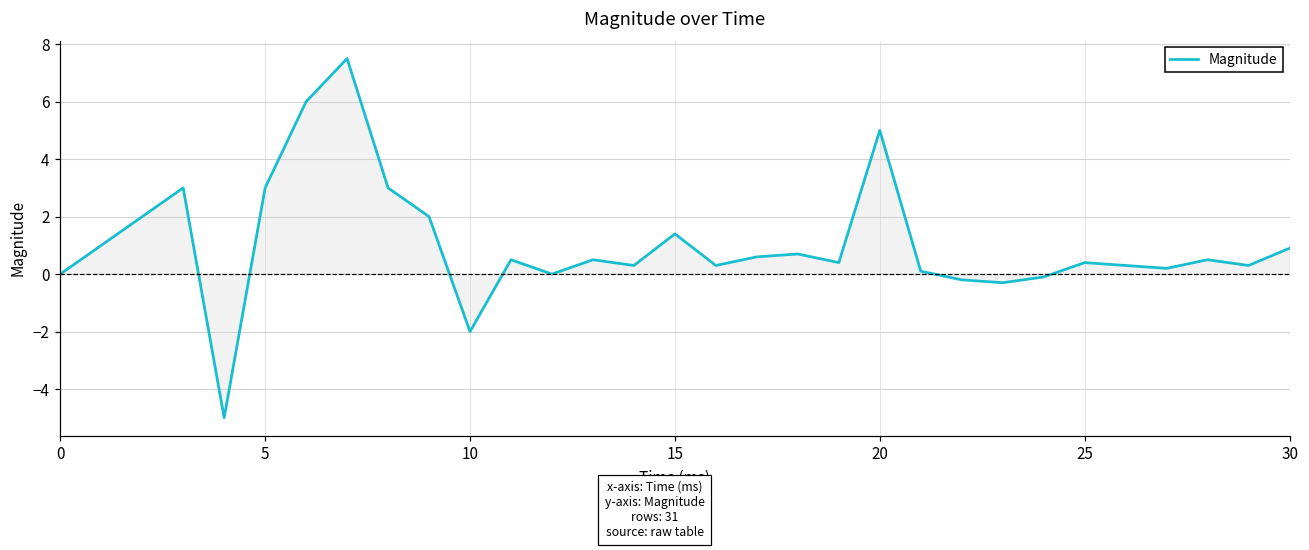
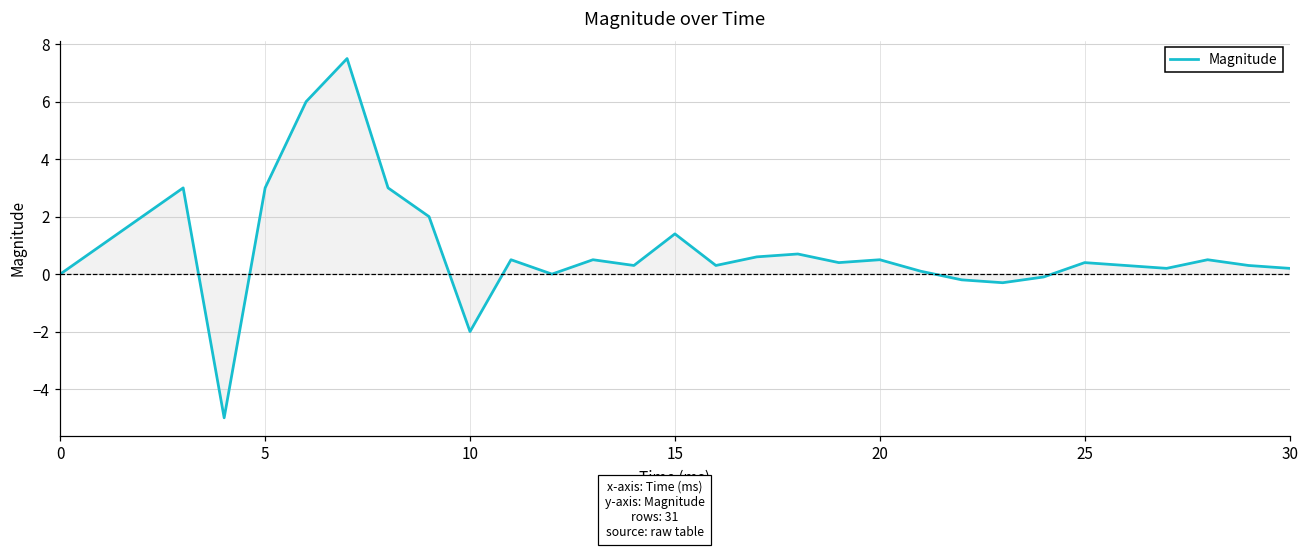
  {
    "0": 0.0,
    "5": 3.0,
    "10": -2.0,
    "15": 1.4,
-   "20": 5.0,
+   "20": 0.5,
    "25": 0.4,
-   "30": 0.9
+   "30": 0.2
  }
